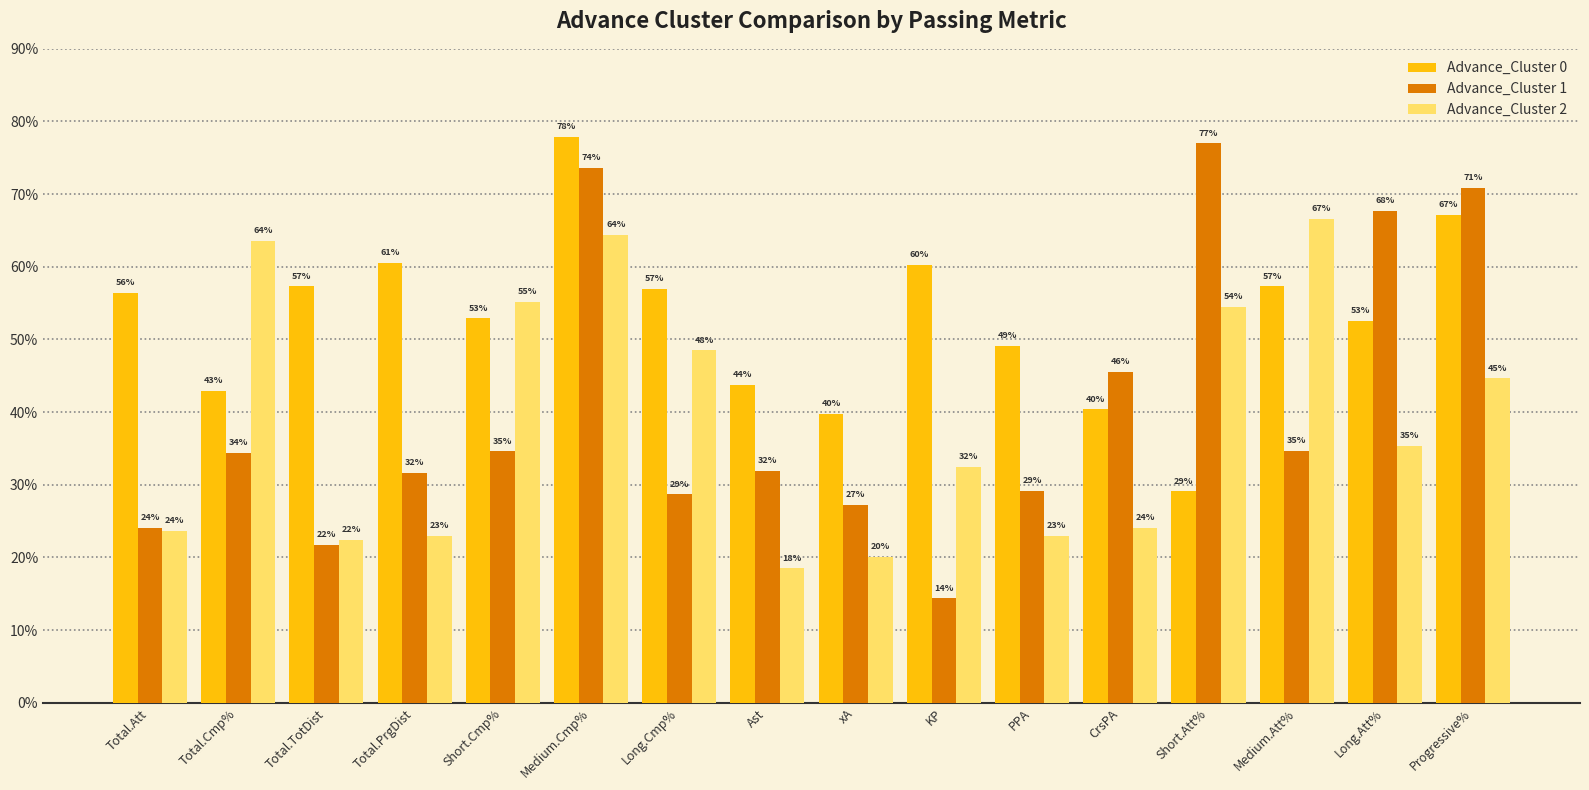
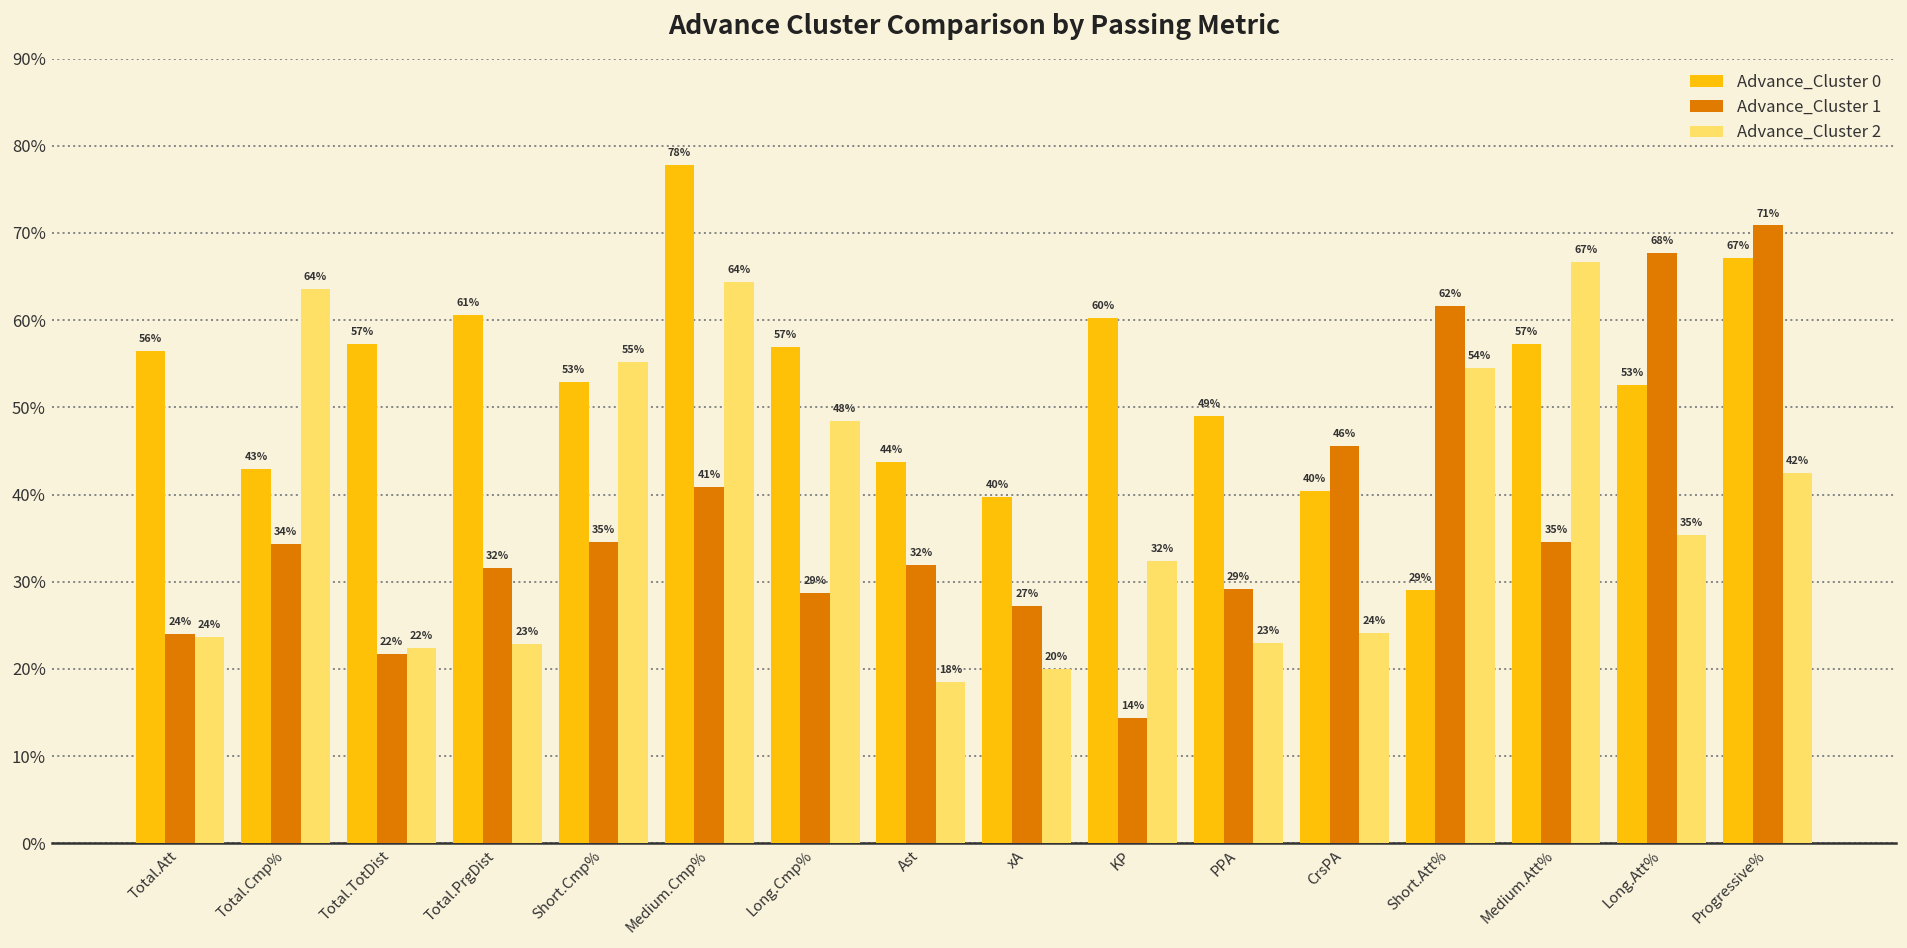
  {
    "Advance_Cluster 0": {
      "Total.Att": "56%",
      "Total.Cmp%": "43%",
      "Total.TotDist": "57%",
      "Total.PrgDist": "61%",
      "Short.Cmp%": "53%",
      "Medium.Cmp%": "78%",
      "Long.Cmp%": "57%",
      "Ast": "44%",
      "xA": "40%",
      "KP": "60%",
      "PPA": "49%",
      "CrsPA": "40%",
      "Short.Att%": "29%",
      "Medium.Att%": "57%",
      "Long.Att%": "53%",
      "Progressive%": "67%"
    },
    "Advance_Cluster 1": {
      "Total.Att": "24%",
      "Total.Cmp%": "34%",
      "Total.TotDist": "22%",
      "Total.PrgDist": "32%",
      "Short.Cmp%": "35%",
-     "Medium.Cmp%": "74%",
+     "Medium.Cmp%": "41%",
      "Long.Cmp%": "29%",
      "Ast": "32%",
      "xA": "27%",
      "KP": "14%",
      "PPA": "29%",
      "CrsPA": "46%",
-     "Short.Att%": "77%",
+     "Short.Att%": "62%",
      "Medium.Att%": "35%",
      "Long.Att%": "68%",
      "Progressive%": "71%"
    },
    "Advance_Cluster 2": {
      "Total.Att": "24%",
      "Total.Cmp%": "64%",
      "Total.TotDist": "22%",
      "Total.PrgDist": "23%",
      "Short.Cmp%": "55%",
      "Medium.Cmp%": "64%",
      "Long.Cmp%": "48%",
      "Ast": "18%",
      "xA": "20%",
      "KP": "32%",
      "PPA": "23%",
      "CrsPA": "24%",
      "Short.Att%": "54%",
      "Medium.Att%": "67%",
      "Long.Att%": "35%",
-     "Progressive%": "45%"
+     "Progressive%": "42%"
    }
  }
